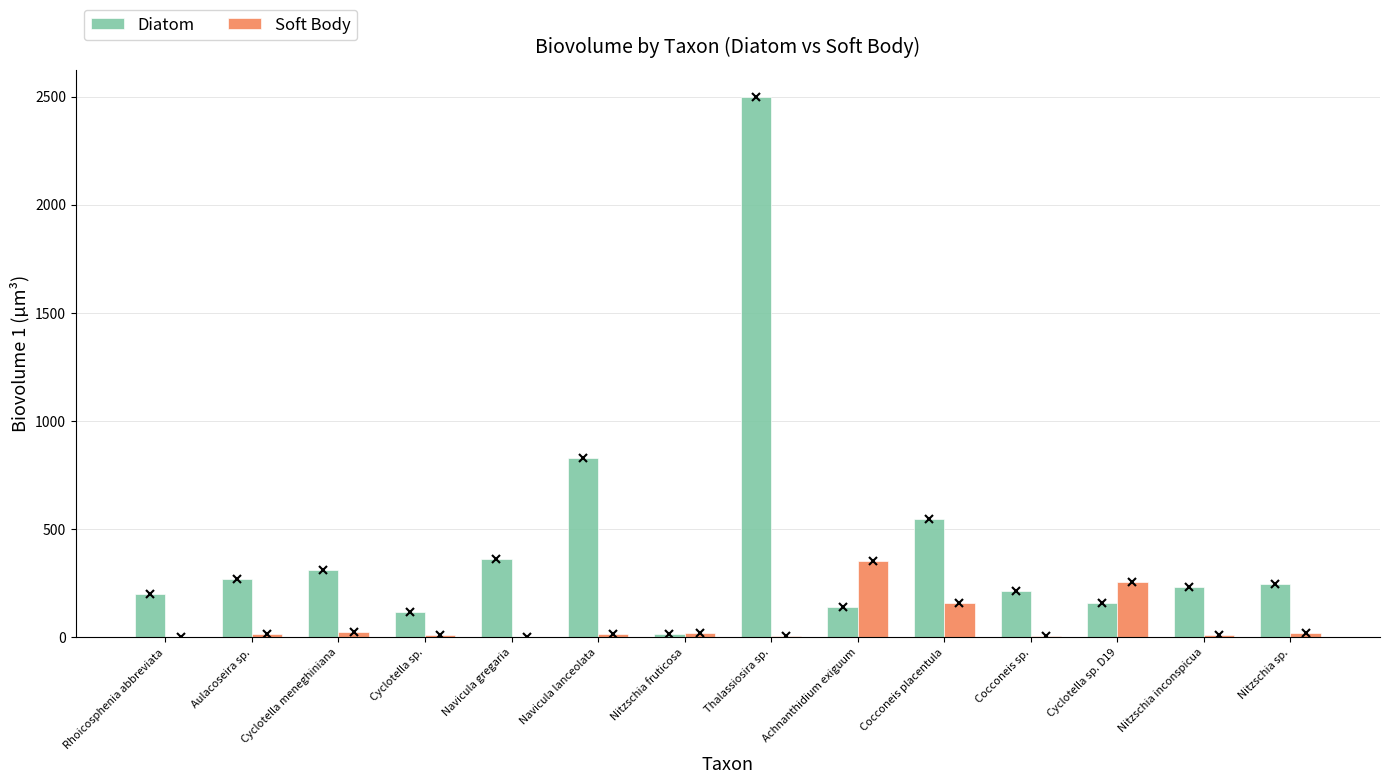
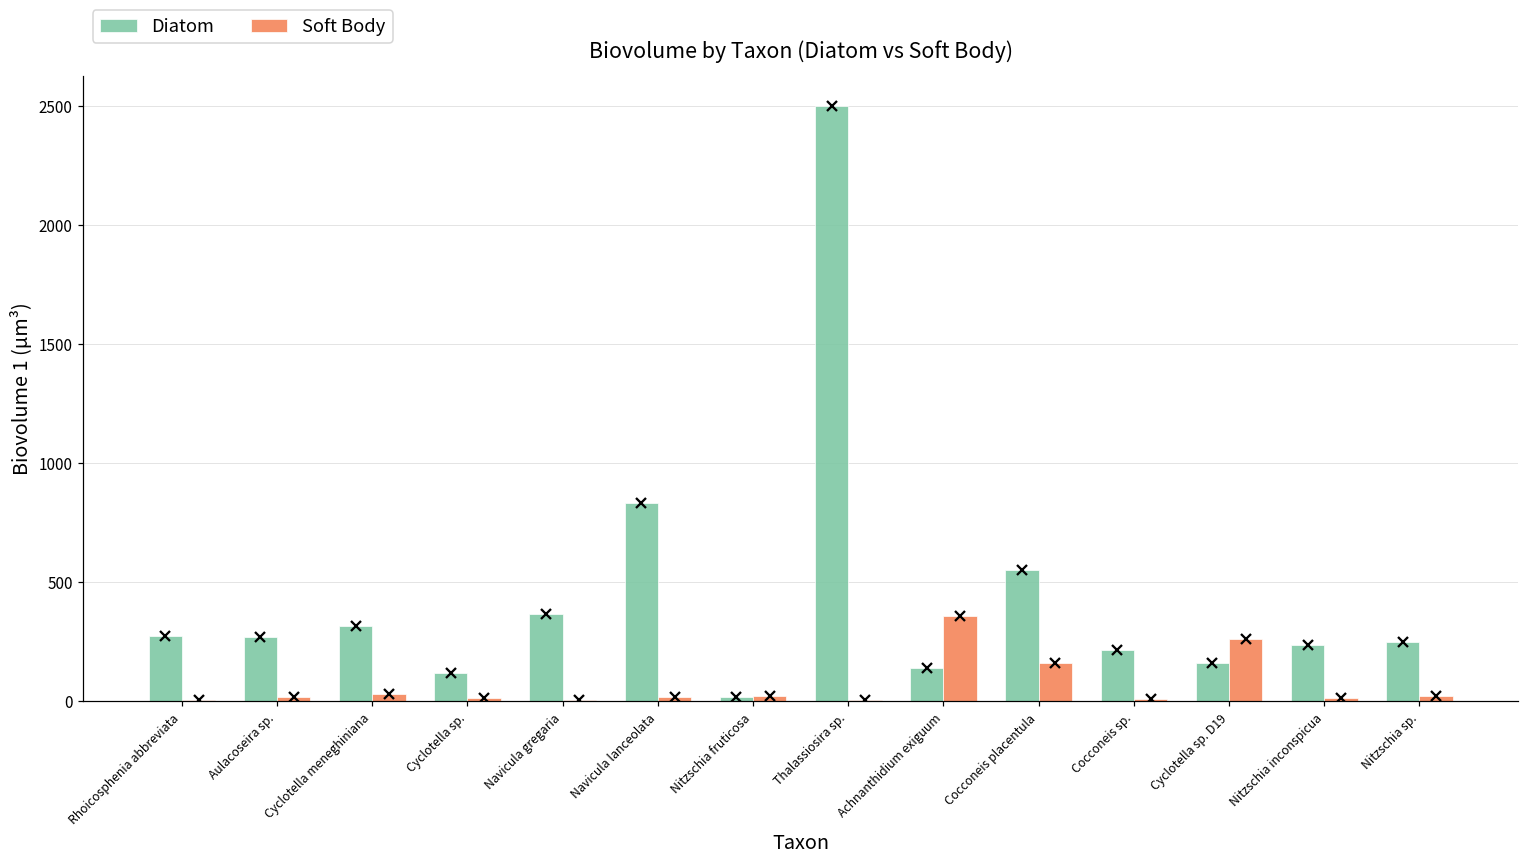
  {
    "Diatom": {
-     "Rhoicosphenia abbreviata": 200,
+     "Rhoicosphenia abbreviata": 270,
      "Aulacoseira sp.": 270,
      "Cyclotella meneghiniana": 310,
      "Cyclotella sp.": 120,
      "Navicula gregaria": 360,
      "Navicula lanceolata": 830,
      "Nitzschia fruticosa": 20,
      "Thalassiosira sp.": 2500,
      "Achnanthidium exiguum": 140,
      "Cocconeis placentula": 550,
      "Cocconeis sp.": 210,
      "Cyclotella sp. D19": 160,
      "Nitzschia inconspicua": 230,
      "Nitzschia sp.": 250
    },
    "Soft Body": {
      "Aulacoseira sp.": 20,
      "Cyclotella meneghiniana": 30,
      "Cyclotella sp.": 10,
      "Navicula lanceolata": 20,
      "Nitzschia fruticosa": 20,
      "Achnanthidium exiguum": 350,
      "Cocconeis placentula": 160,
      "Cyclotella sp. D19": 260,
      "Nitzschia inconspicua": 10,
      "Nitzschia sp.": 20
    }
  }
